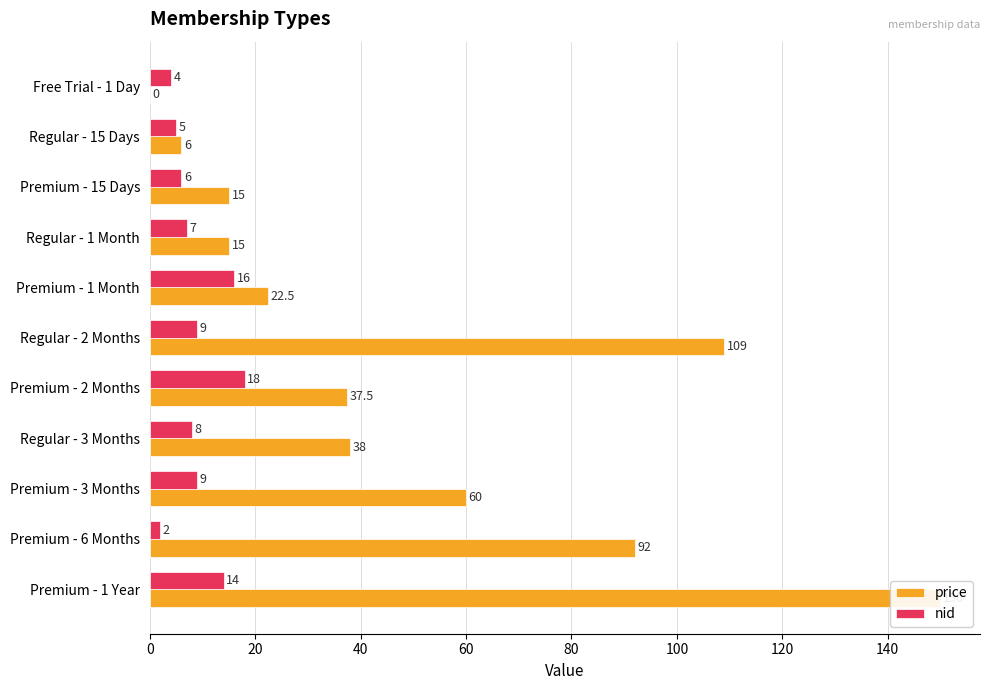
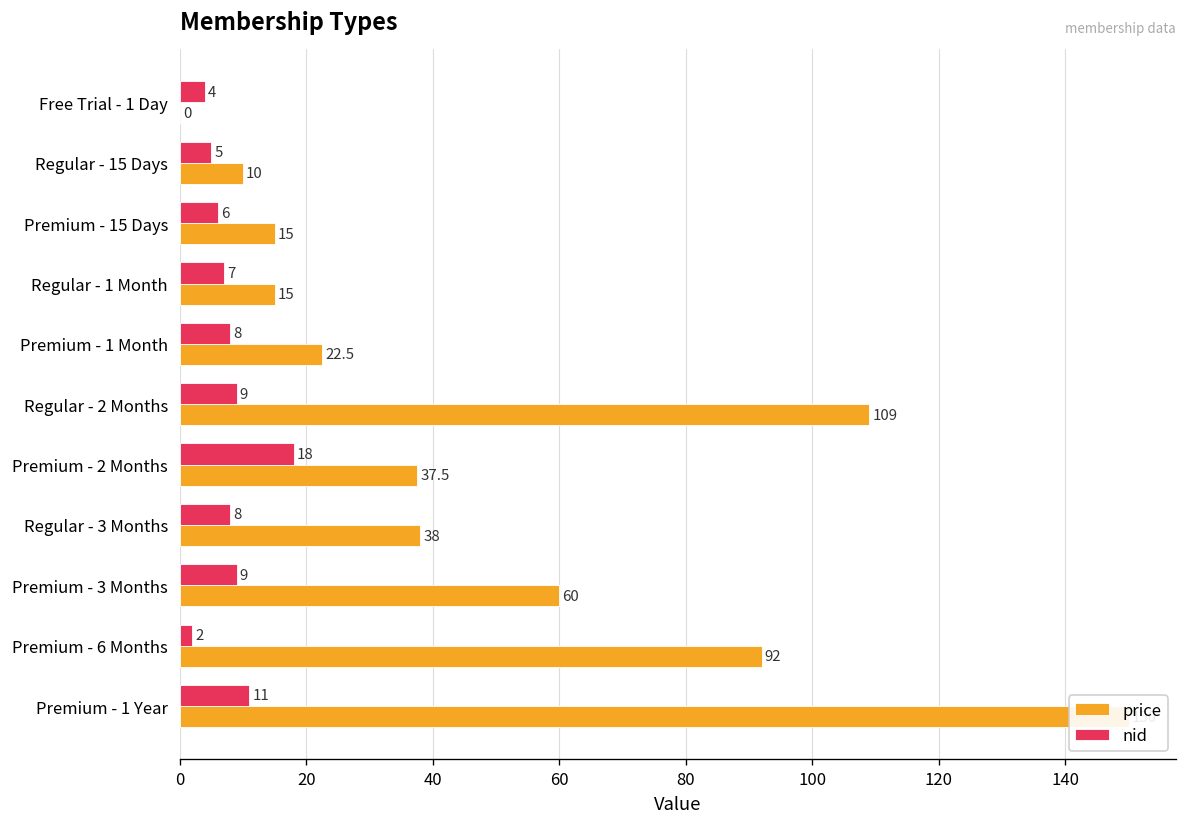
  {
    "price": {
      "Free Trial - 1 Day": 0,
-     "Regular - 15 Days": 6,
+     "Regular - 15 Days": 10,
      "Premium - 15 Days": 15,
      "Regular - 1 Month": 15,
      "Premium - 1 Month": 22.5,
      "Regular - 2 Months": 109,
      "Premium - 2 Months": 37.5,
      "Regular - 3 Months": 38,
      "Premium - 3 Months": 60,
      "Premium - 6 Months": 92
    },
    "nid": {
      "Free Trial - 1 Day": 4,
      "Regular - 15 Days": 5,
      "Premium - 15 Days": 6,
      "Regular - 1 Month": 7,
-     "Premium - 1 Month": 16,
+     "Premium - 1 Month": 8,
      "Regular - 2 Months": 9,
      "Premium - 2 Months": 18,
      "Regular - 3 Months": 8,
      "Premium - 3 Months": 9,
      "Premium - 6 Months": 2,
-     "Premium - 1 Year": 14
+     "Premium - 1 Year": 11
    }
  }
